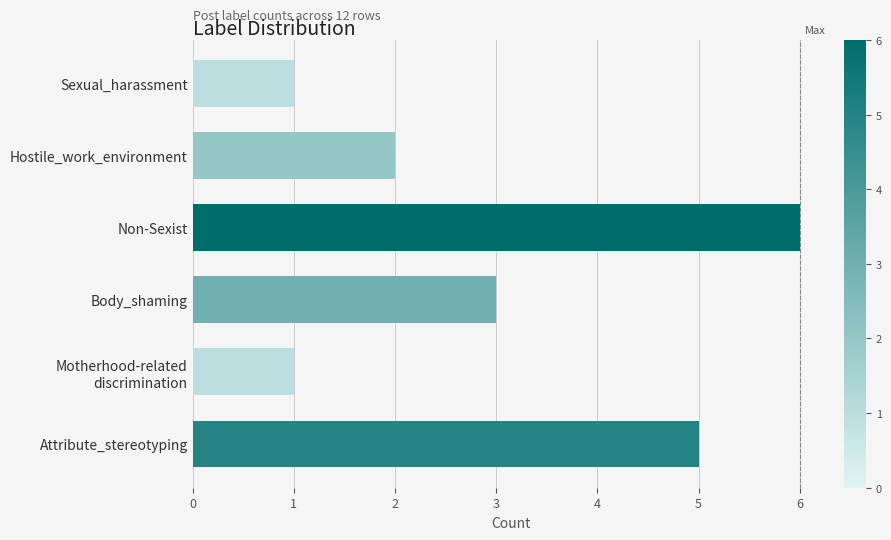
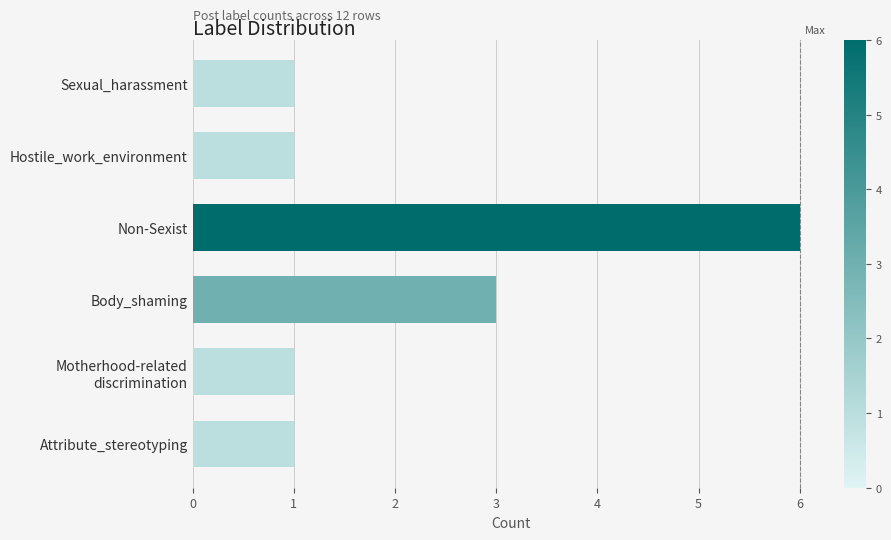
  {
    "Sexual_harassment": 1,
-   "Hostile_work_environment": 2,
+   "Hostile_work_environment": 1,
    "Non-Sexist": 6,
    "Body_shaming": 3,
    "Motherhood-related discrimination": 1,
-   "Attribute_stereotyping": 5
+   "Attribute_stereotyping": 1
  }
